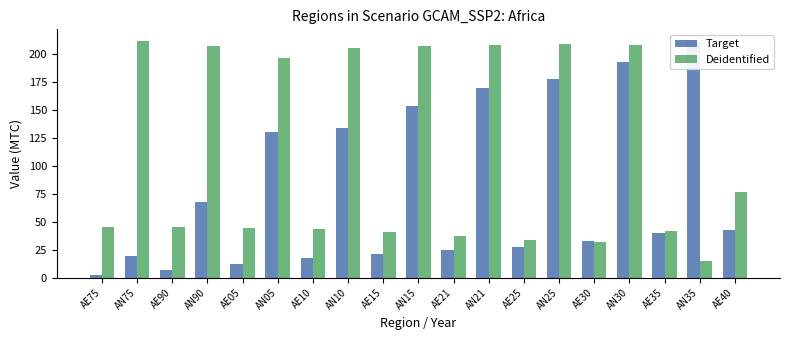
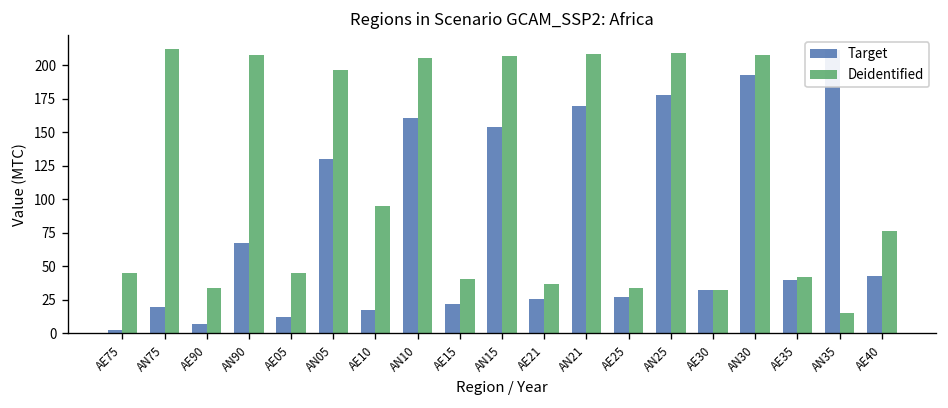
  {
    "Target": {
      "AE75": 3,
      "AN75": 19,
      "AE90": 7,
      "AN90": 67,
      "AE05": 12,
      "AN05": 130,
      "AE10": 17,
-     "AN10": 134,
+     "AN10": 160,
      "AE15": 22,
      "AN15": 154,
      "AE21": 25,
      "AN21": 170,
      "AE25": 27,
      "AN25": 178,
      "AE30": 33,
      "AN30": 193,
      "AE35": 40,
      "AE40": 43
    },
    "Deidentified": {
      "AE75": 45,
      "AN75": 212,
-     "AE90": 45,
+     "AE90": 34,
      "AN90": 207,
      "AE05": 45,
      "AN05": 196,
-     "AE10": 43,
+     "AE10": 95,
      "AN10": 206,
      "AE15": 41,
      "AN15": 207,
      "AE21": 37,
      "AN21": 208,
      "AE25": 34,
      "AN25": 209,
      "AE30": 32,
      "AN30": 208,
      "AE35": 42,
      "AN35": 15,
      "AE40": 76
    }
  }
